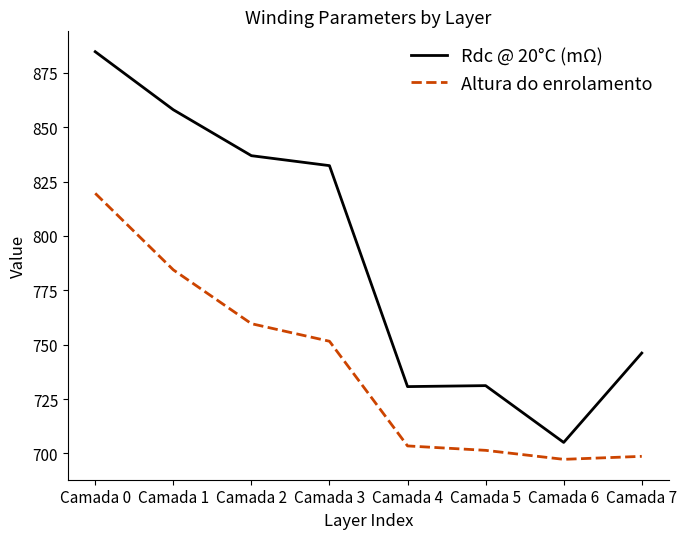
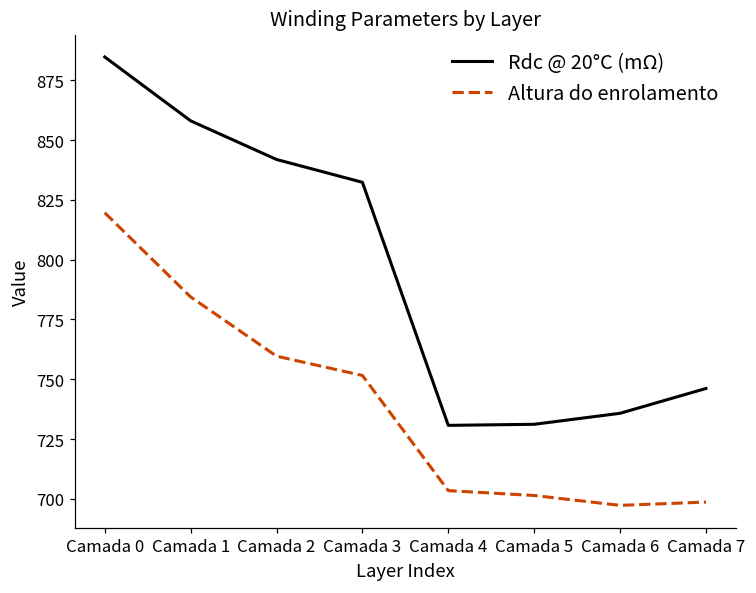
  {
    "Rdc @ 20°C (mΩ)": {
      "Camada 0": 885,
      "Camada 1": 858,
-     "Camada 2": 837,
+     "Camada 2": 842,
      "Camada 3": 832,
      "Camada 4": 731,
      "Camada 5": 731,
-     "Camada 6": 705,
+     "Camada 6": 736,
      "Camada 7": 746
    },
    "Altura do enrolamento": {
      "Camada 0": 820,
      "Camada 1": 784,
      "Camada 2": 760,
      "Camada 3": 752,
      "Camada 4": 703,
      "Camada 5": 701,
      "Camada 6": 697,
      "Camada 7": 699
    }
  }
